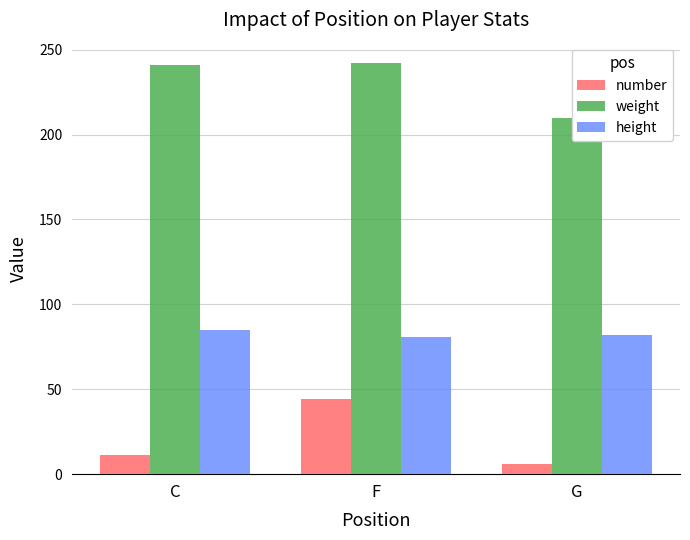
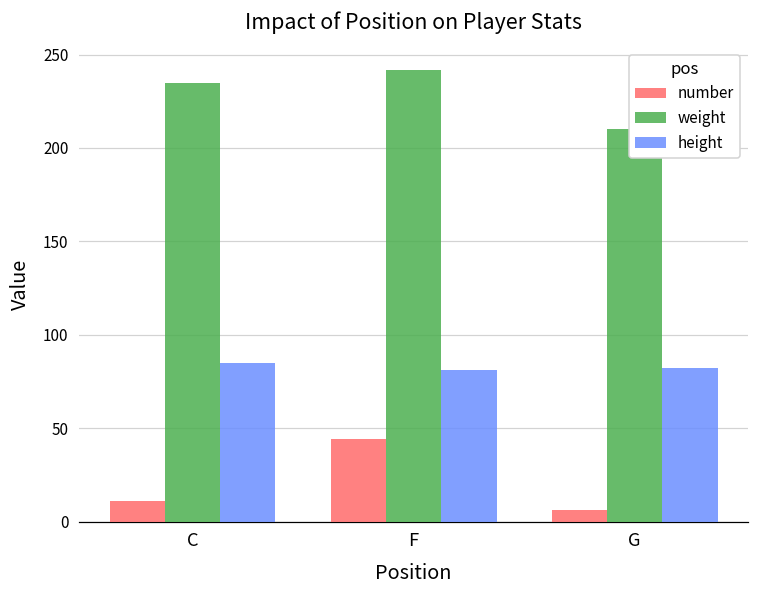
  {
    "number": {
      "C": 11,
      "F": 44,
      "G": 6
    },
    "weight": {
-     "C": 241,
+     "C": 235,
      "F": 242
    },
    "height": {
      "C": 85,
      "F": 81,
      "G": 82
    }
  }
